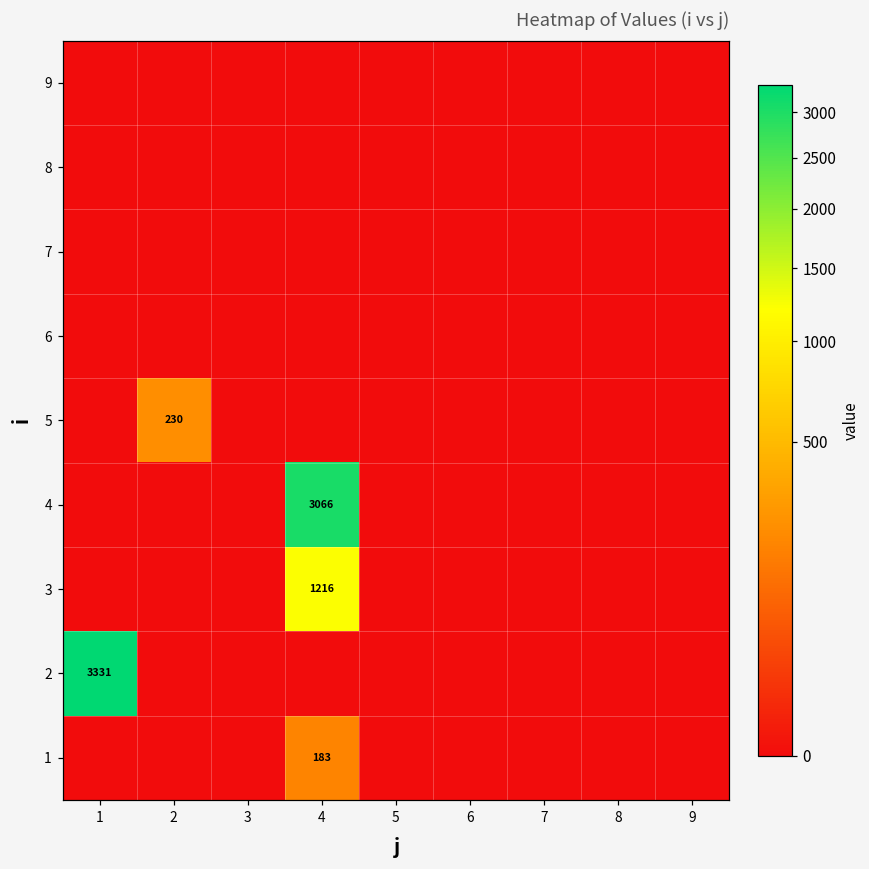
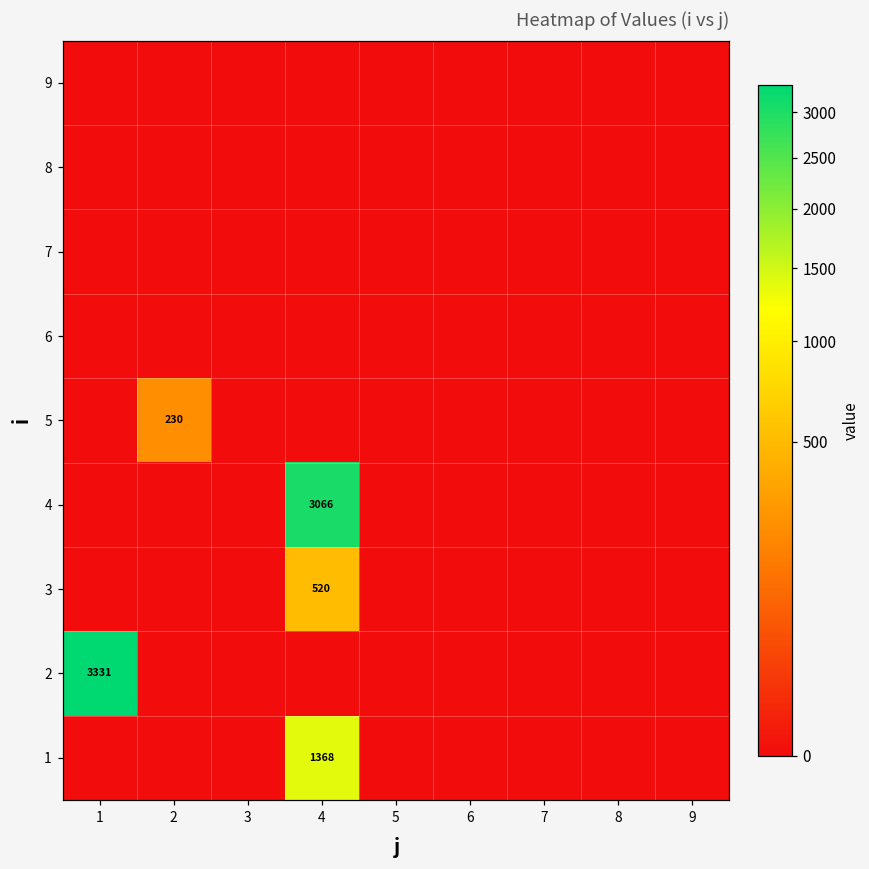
  {
    "5": {
      "2": 230
    },
    "4": {
      "4": 3066
    },
    "3": {
-     "4": 1216
+     "4": 520
    },
    "2": {
      "1": 3331
    },
    "1": {
-     "4": 183
+     "4": 1368
    }
  }
